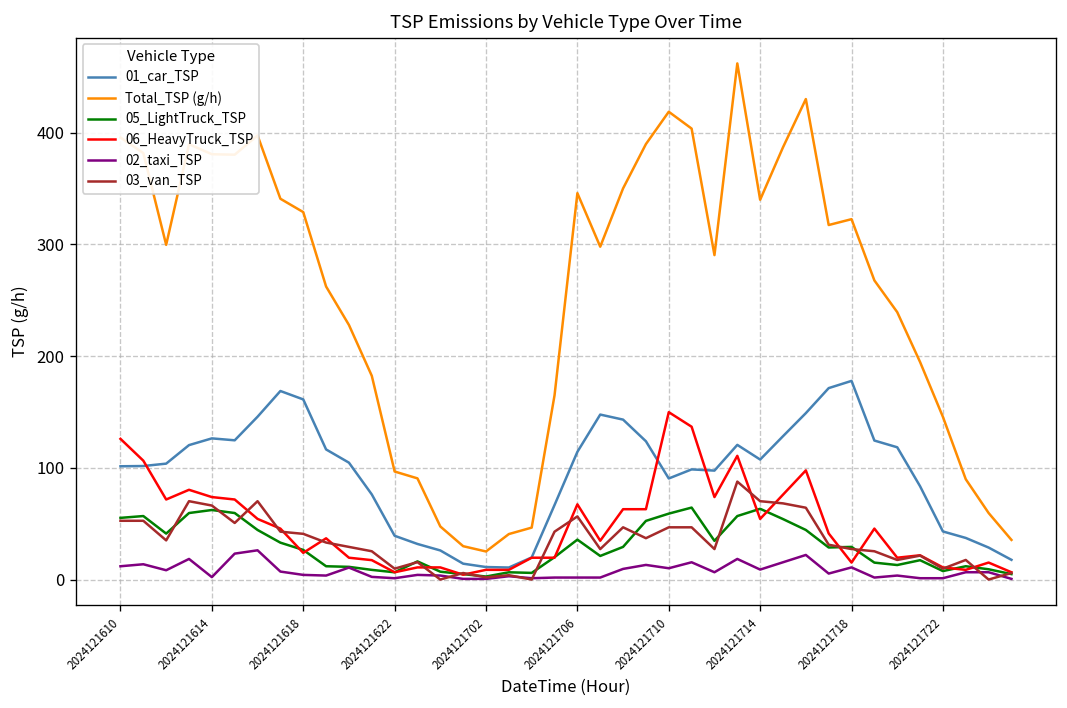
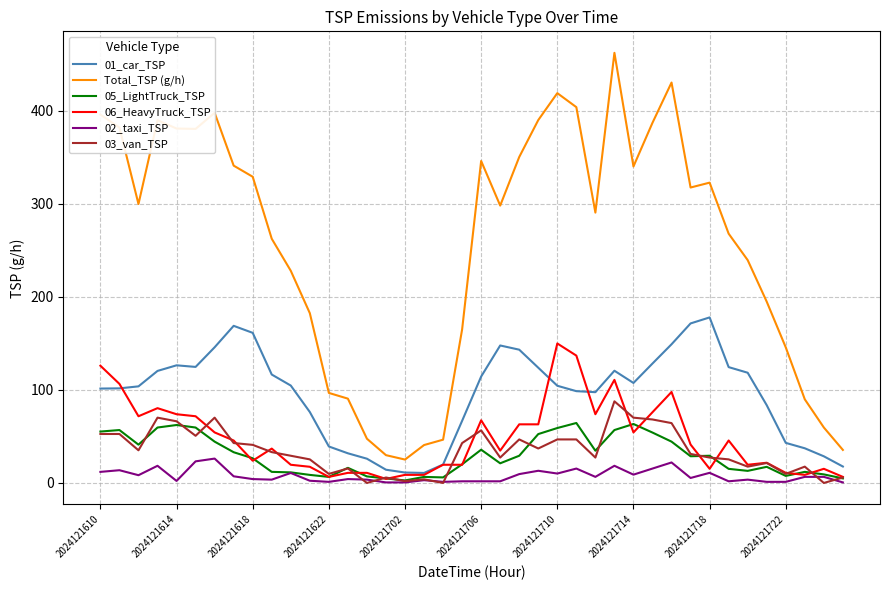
  {
    "01_car_TSP": {
      "2024121610": 100,
      "2024121614": 130,
      "2024121618": 160,
      "2024121622": 40,
      "2024121706": 110,
-     "2024121710": 90,
+     "2024121710": 100,
      "2024121714": 110,
      "2024121718": 180,
      "2024121722": 40
    },
    "Total_TSP (g/h)": {
      "2024121618": 330,
      "2024121622": 100,
      "2024121702": 30,
      "2024121706": 350,
      "2024121710": 420,
      "2024121714": 340,
      "2024121718": 320,
      "2024121722": 150
    },
    "05_LightTruck_TSP": {
      "2024121614": 60,
      "2024121706": 40,
      "2024121710": 60,
      "2024121714": 60
    },
    "06_HeavyTruck_TSP": {
      "2024121610": 130,
      "2024121614": 70,
      "2024121706": 70,
      "2024121710": 150,
      "2024121714": 50,
      "2024121718": 20
    },
    "02_taxi_TSP": {
      "2024121610": 10,
      "2024121614": 0,
      "2024121618": 0,
      "2024121622": 0,
      "2024121706": 0,
      "2024121710": 10,
      "2024121714": 10,
      "2024121718": 10,
      "2024121722": 0
    },
    "03_van_TSP": {
      "2024121614": 70,
      "2024121618": 40,
      "2024121622": 10,
      "2024121706": 60,
      "2024121710": 50,
      "2024121714": 70
    }
  }
